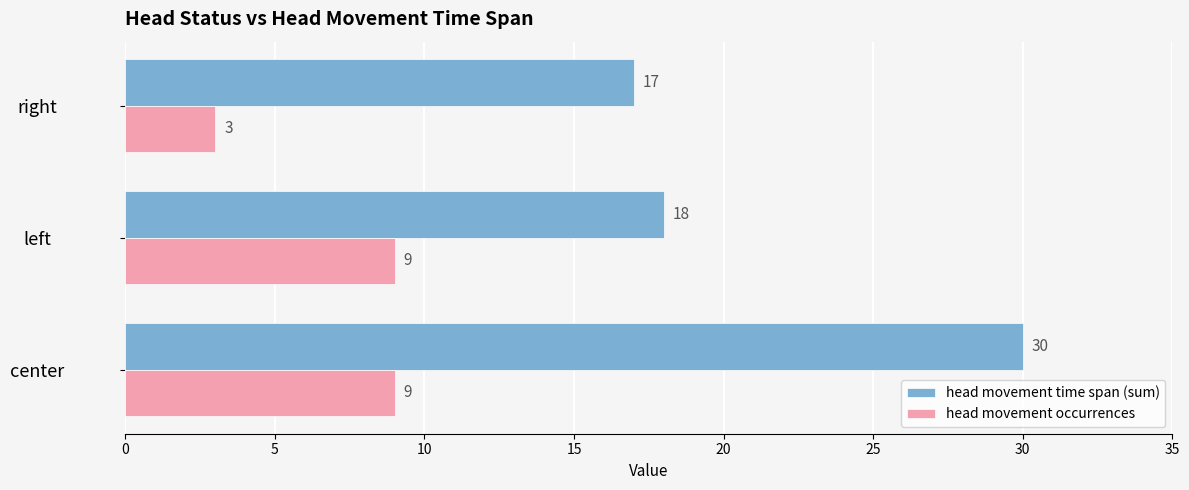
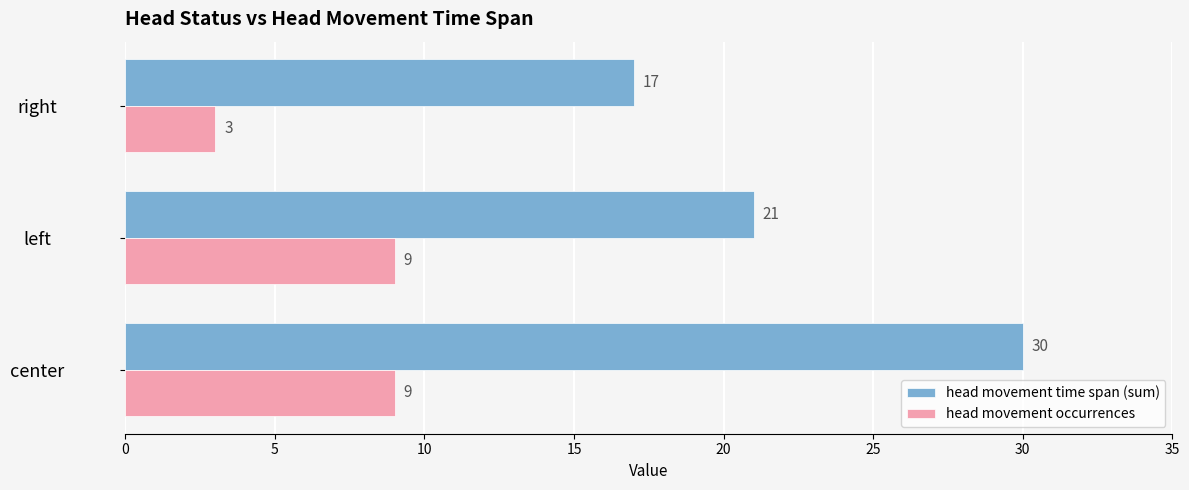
  {
    "head movement time span (sum)": {
      "right": 17,
-     "left": 18,
+     "left": 21,
      "center": 30
    },
    "head movement occurrences": {
      "right": 3,
      "left": 9,
      "center": 9
    }
  }
